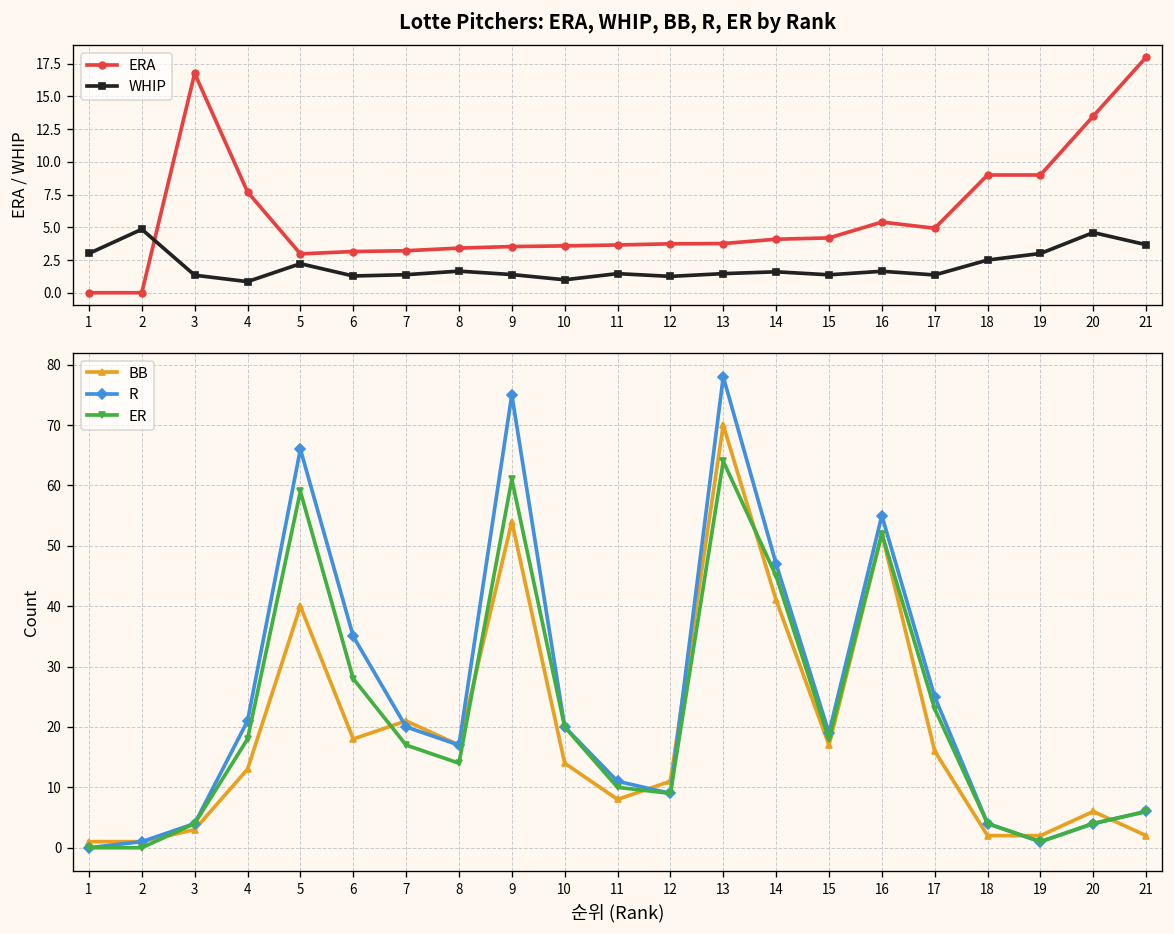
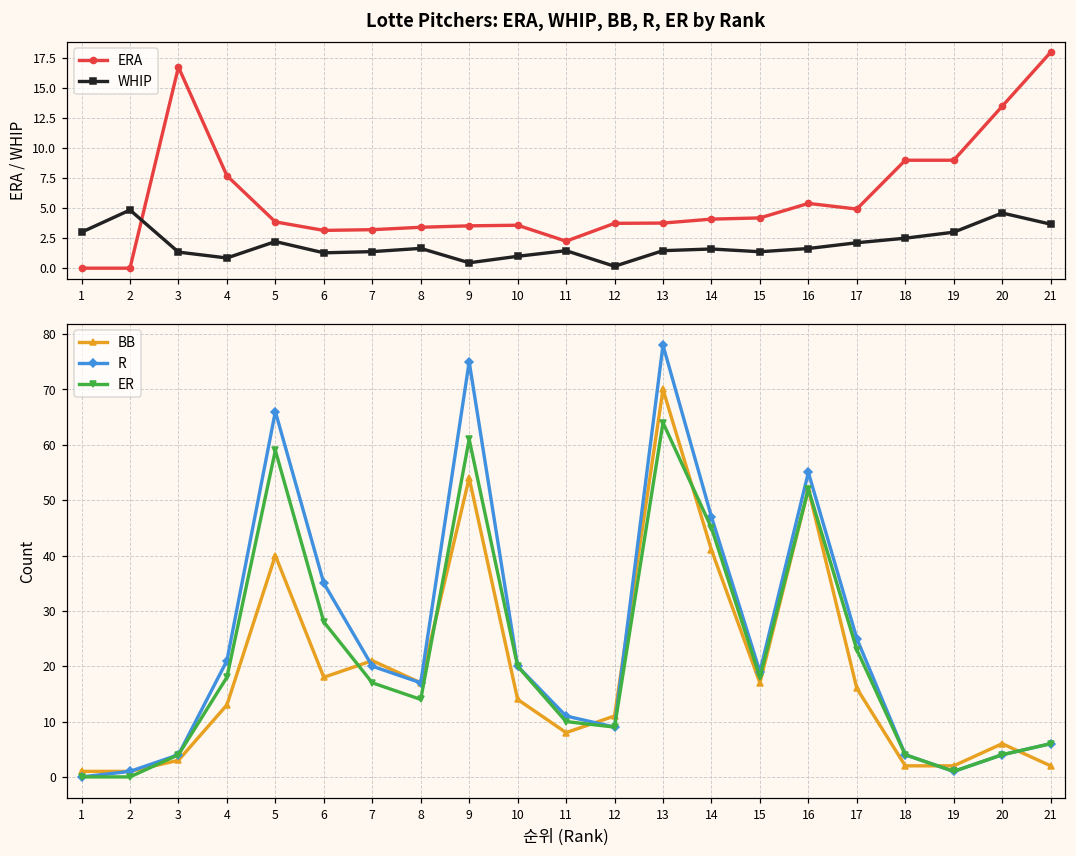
  {
    "Lotte Pitchers: ERA, WHIP, BB, R, ER by Rank": {
      "ERA": {
        "1": 0.0,
        "2": 0.0,
        "3": 16.8,
        "4": 7.7,
-       "5": 3.0,
+       "5": 3.9,
        "6": 3.2,
        "7": 3.2,
        "8": 3.4,
        "9": 3.5,
        "10": 3.6,
-       "11": 3.7,
+       "11": 2.3,
        "12": 3.7,
        "13": 3.8,
        "14": 4.1,
        "15": 4.2,
        "16": 5.4,
        "17": 4.9,
        "18": 9.0,
        "19": 9.0,
        "20": 13.5,
        "21": 18.0
      },
      "WHIP": {
        "1": 3.0,
        "2": 4.9,
        "3": 1.3,
        "4": 0.9,
        "5": 2.2,
        "6": 1.3,
        "7": 1.4,
        "8": 1.7,
-       "9": 1.4,
+       "9": 0.5,
        "10": 1.0,
        "11": 1.5,
-       "12": 1.3,
+       "12": 0.2,
        "13": 1.5,
        "14": 1.6,
        "15": 1.4,
        "16": 1.6,
-       "17": 1.4,
+       "17": 2.1,
        "18": 2.5,
        "19": 3.0,
        "20": 4.6,
        "21": 3.7
      }
    }
  }
